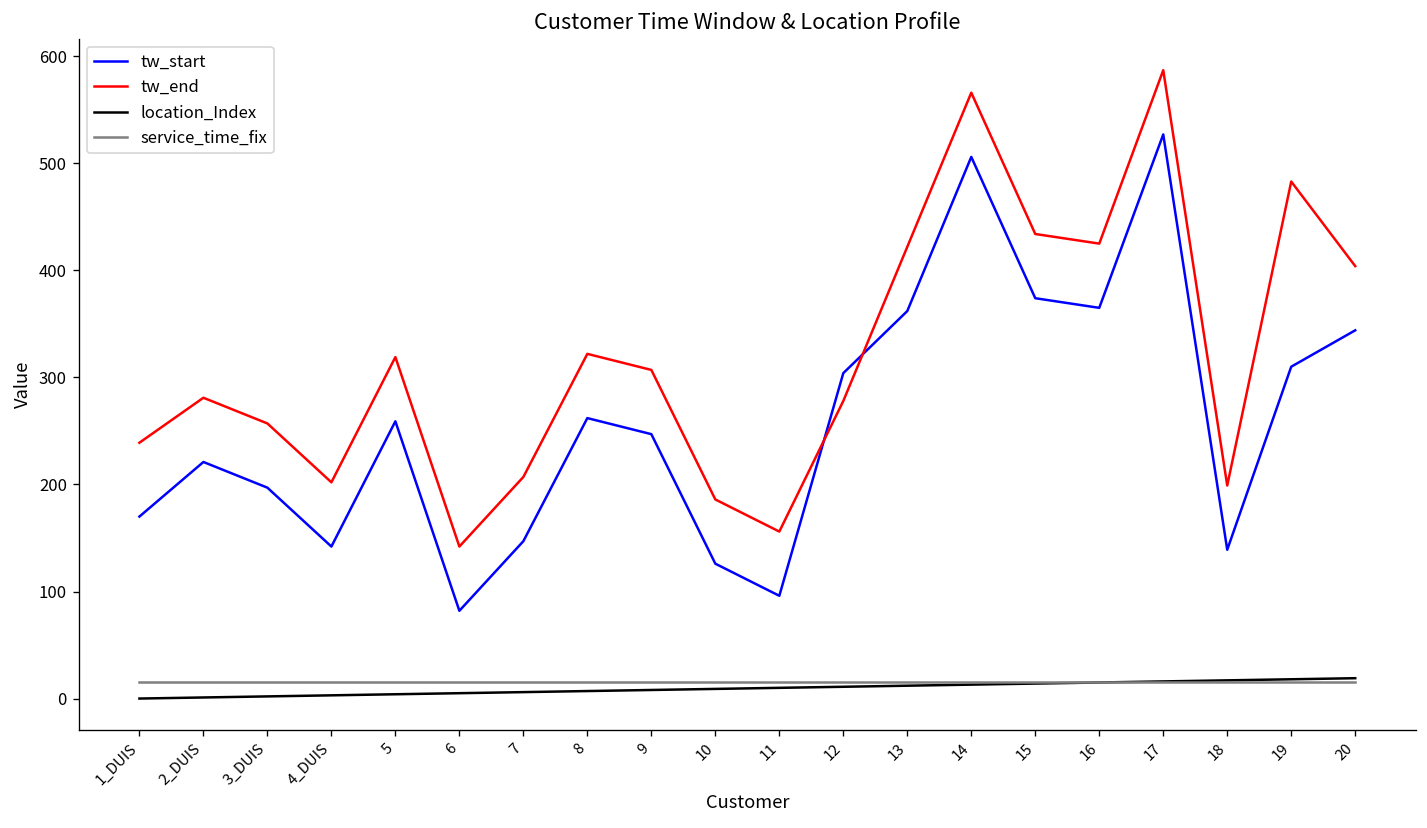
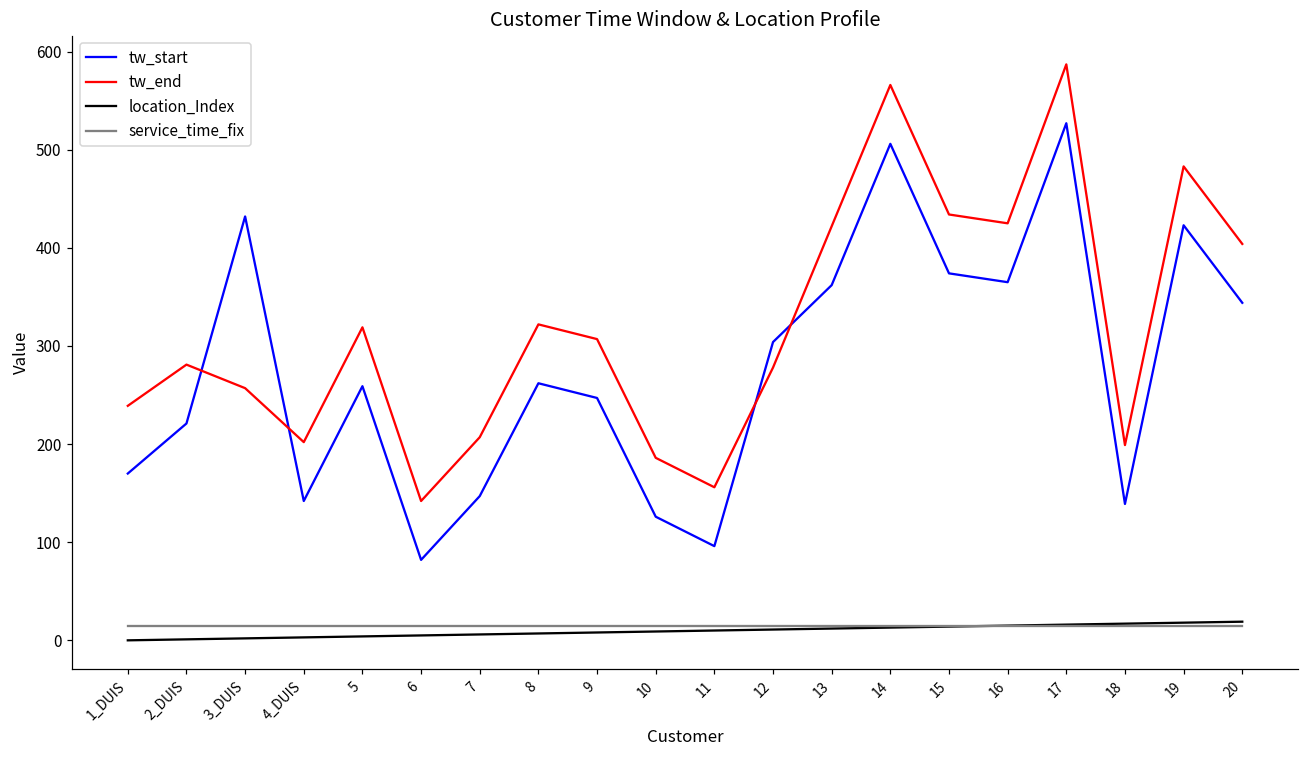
  {
    "tw_start": {
      "1_DUIS": 170,
      "2_DUIS": 220,
-     "3_DUIS": 200,
+     "3_DUIS": 430,
      "4_DUIS": 140,
      "5": 260,
      "6": 80,
      "7": 150,
      "8": 260,
      "9": 250,
      "10": 130,
      "11": 100,
      "12": 300,
      "13": 360,
      "14": 510,
      "15": 370,
      "16": 370,
      "17": 530,
      "18": 140,
-     "19": 310,
+     "19": 420,
      "20": 340
    },
    "tw_end": {
      "1_DUIS": 240,
      "2_DUIS": 280,
      "3_DUIS": 260,
      "4_DUIS": 200,
      "5": 320,
      "6": 140,
      "7": 210,
      "8": 320,
      "9": 310,
      "10": 190,
      "11": 160,
      "12": 280,
      "13": 420,
      "14": 570,
      "15": 430,
      "16": 430,
      "17": 590,
      "18": 200,
      "19": 480,
      "20": 400
    },
    "location_Index": {
      "1_DUIS": 0,
      "2_DUIS": 0,
      "3_DUIS": 0,
      "4_DUIS": 0,
      "5": 0,
      "6": 10,
      "7": 10,
      "8": 10,
      "9": 10,
      "10": 10,
      "11": 10,
      "12": 10,
      "13": 10,
      "19": 20,
      "20": 20
    },
    "service_time_fix": {
      "1_DUIS": 20,
      "2_DUIS": 20,
      "3_DUIS": 20,
      "4_DUIS": 20,
      "5": 20,
      "6": 20,
      "7": 20,
      "8": 20,
      "9": 20,
      "10": 20,
      "11": 20,
      "12": 20,
      "13": 20,
      "19": 20,
      "20": 20
    }
  }
